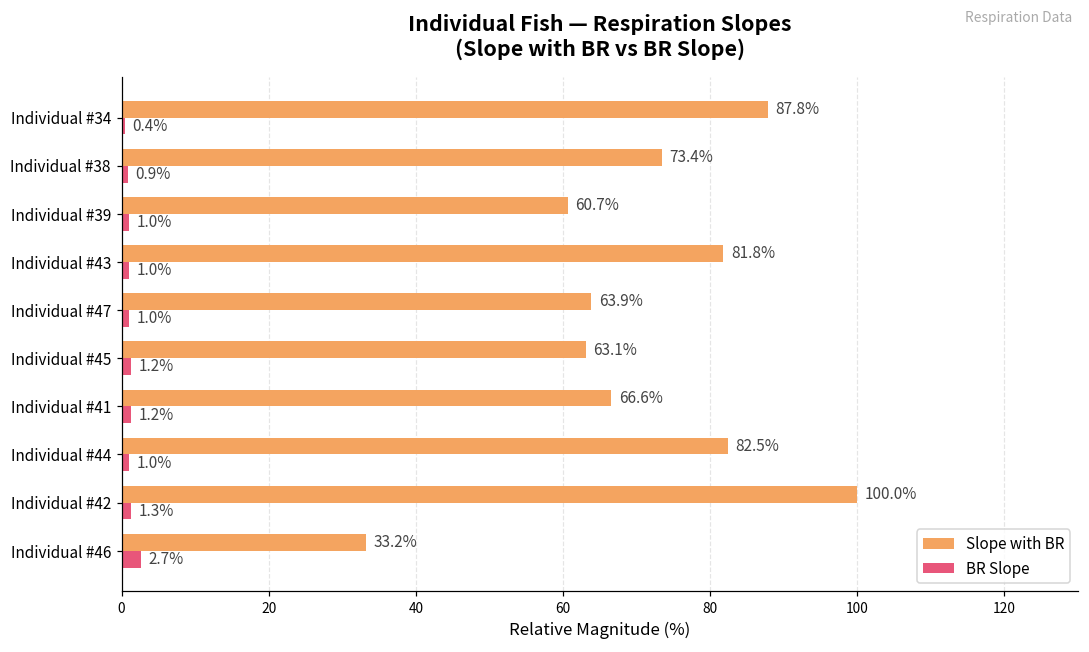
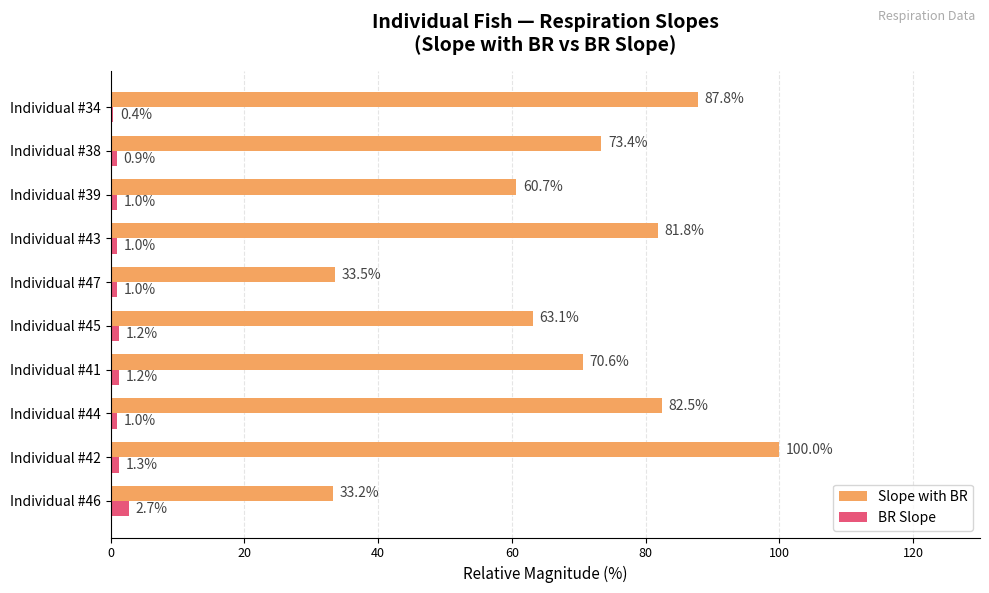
  {
    "Slope with BR": {
      "Individual #34": "87.8%",
      "Individual #38": "73.4%",
      "Individual #39": "60.7%",
      "Individual #43": "81.8%",
-     "Individual #47": "63.9%",
+     "Individual #47": "33.5%",
      "Individual #45": "63.1%",
-     "Individual #41": "66.6%",
+     "Individual #41": "70.6%",
      "Individual #44": "82.5%",
      "Individual #42": "100.0%",
      "Individual #46": "33.2%"
    },
    "BR Slope": {
      "Individual #34": "0.4%",
      "Individual #38": "0.9%",
      "Individual #39": "1.0%",
      "Individual #43": "1.0%",
      "Individual #47": "1.0%",
      "Individual #45": "1.2%",
      "Individual #41": "1.2%",
      "Individual #44": "1.0%",
      "Individual #42": "1.3%",
      "Individual #46": "2.7%"
    }
  }
